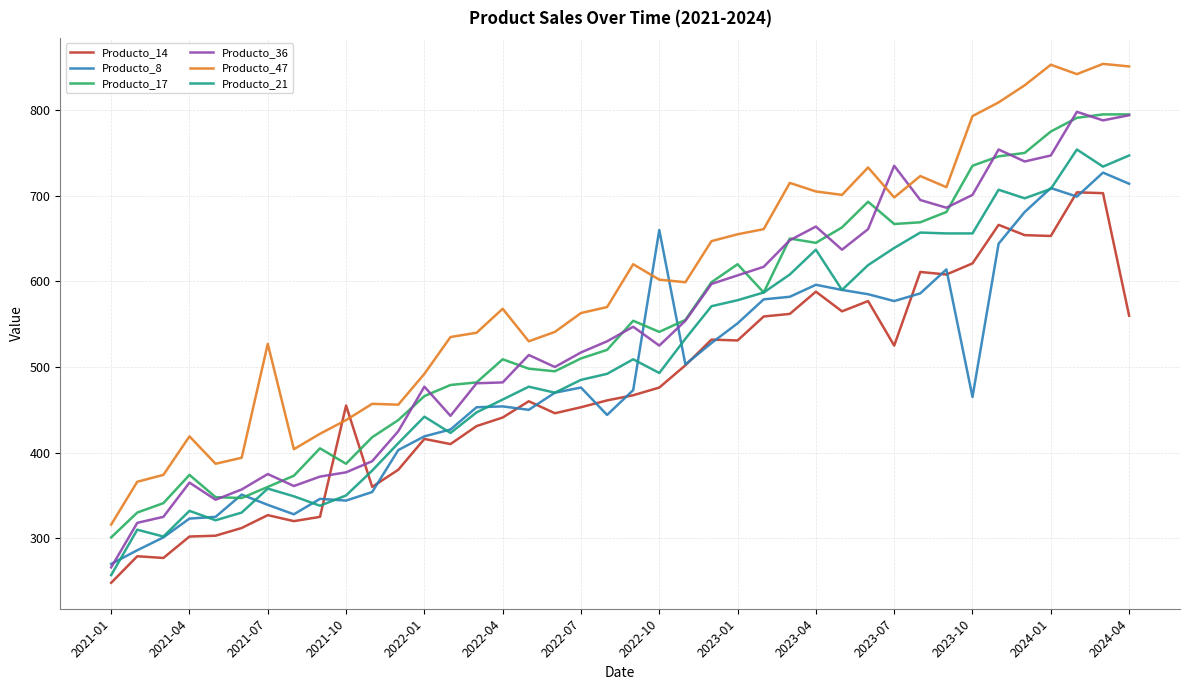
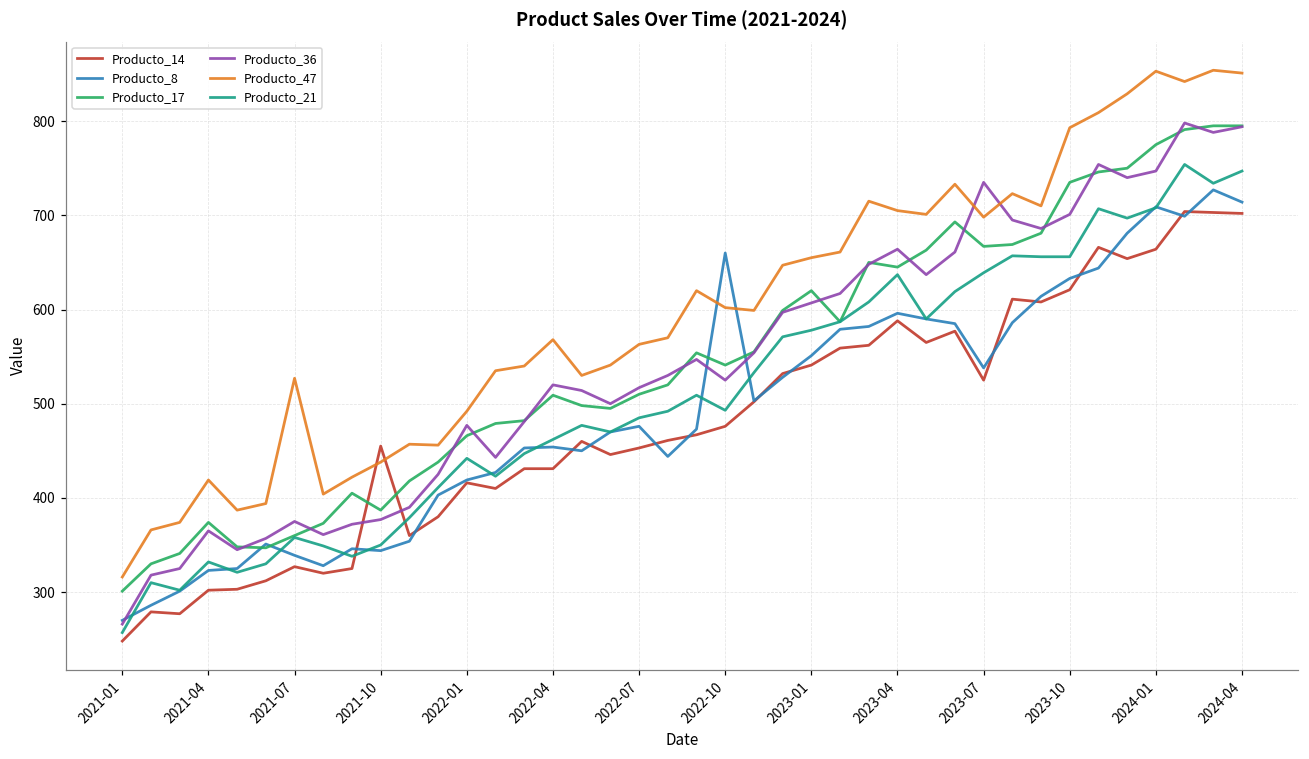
  {
    "Producto_14": {
      "2021-01": 250,
      "2021-04": 300,
      "2021-07": 330,
      "2021-10": 460,
-     "2022-04": 440,
+     "2022-04": 430,
      "2022-07": 450,
      "2022-10": 480,
-     "2023-01": 530,
+     "2023-01": 540,
      "2023-04": 590,
      "2023-07": 530,
      "2023-10": 620,
-     "2024-01": 650,
-     "2024-04": 560
+     "2024-01": 660,
+     "2024-04": 700
    },
    "Producto_8": {
      "2021-01": 270,
      "2021-04": 320,
      "2021-07": 340,
      "2021-10": 340,
      "2022-04": 450,
      "2022-07": 480,
      "2022-10": 660,
      "2023-01": 550,
      "2023-04": 600,
-     "2023-07": 580,
-     "2023-10": 470,
+     "2023-07": 540,
+     "2023-10": 630,
      "2024-04": 710
    },
    "Producto_36": {
      "2021-01": 270,
      "2021-04": 370,
      "2021-07": 380,
      "2021-10": 380,
      "2022-01": 480,
-     "2022-04": 480,
+     "2022-04": 520,
      "2022-07": 520,
      "2022-10": 530,
      "2023-01": 610,
      "2023-04": 660,
      "2023-07": 740,
      "2023-10": 700,
      "2024-01": 750
    },
    "Producto_47": {
      "2021-01": 320,
      "2021-04": 420,
      "2021-07": 530,
      "2021-10": 440,
      "2022-01": 490,
      "2022-04": 570,
      "2022-07": 560,
      "2022-10": 600,
      "2023-01": 660,
      "2023-04": 710,
      "2023-07": 700,
      "2023-10": 790,
      "2024-01": 850,
      "2024-04": 850
    }
  }
